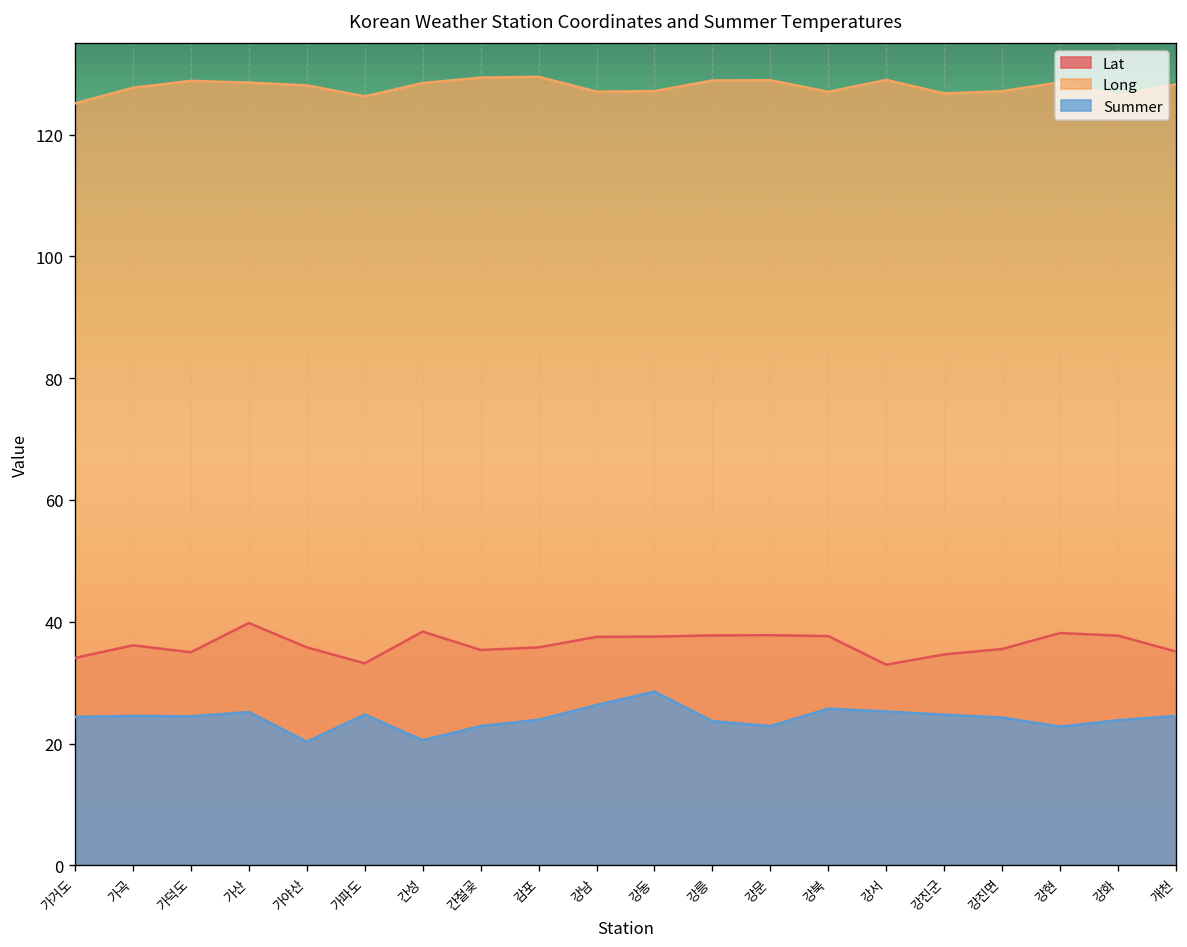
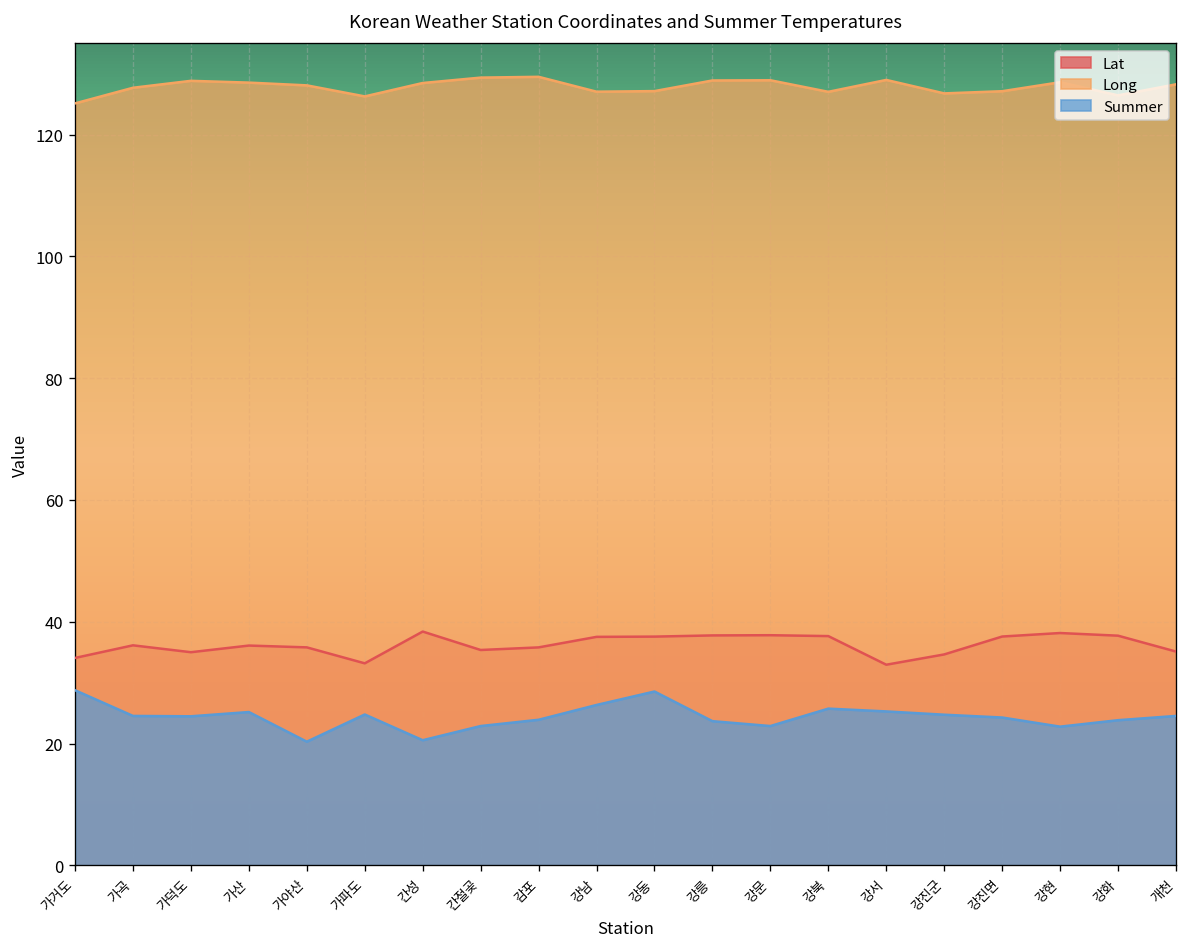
  {
    "Lat": {
      "가거도": 34,
      "가곡": 36,
      "가덕도": 35,
-     "가산": 40,
+     "가산": 36,
      "가야산": 36,
      "가파도": 33,
      "간성": 38,
      "간절곶": 35,
      "감포": 36,
      "강남": 38,
      "강동": 38,
      "강릉": 38,
      "강문": 38,
      "강북": 38,
      "강서": 33,
      "강진군": 35,
-     "강진면": 36,
+     "강진면": 38,
      "강현": 38,
      "강화": 38,
      "개천": 35
    },
    "Long": {
      "가거도": 125,
      "가곡": 128,
      "가덕도": 129,
      "가산": 129,
      "가야산": 128,
      "가파도": 126,
      "간성": 128,
      "간절곶": 129,
      "감포": 129,
      "강남": 127,
      "강동": 127,
      "강릉": 129,
      "강문": 129,
      "강북": 127,
      "강서": 129,
      "강진군": 127,
      "강진면": 127,
      "개천": 128
    },
    "Summer": {
-     "가거도": 24,
+     "가거도": 29,
      "가곡": 25,
      "가덕도": 24,
      "가산": 25,
      "가야산": 20,
      "가파도": 25,
      "간성": 21,
      "간절곶": 23,
      "감포": 24,
      "강남": 26,
      "강동": 29,
      "강릉": 24,
      "강문": 23,
      "강북": 26,
      "강서": 25,
      "강진군": 25,
      "강진면": 24,
      "강현": 23,
      "강화": 24,
      "개천": 25
    }
  }
